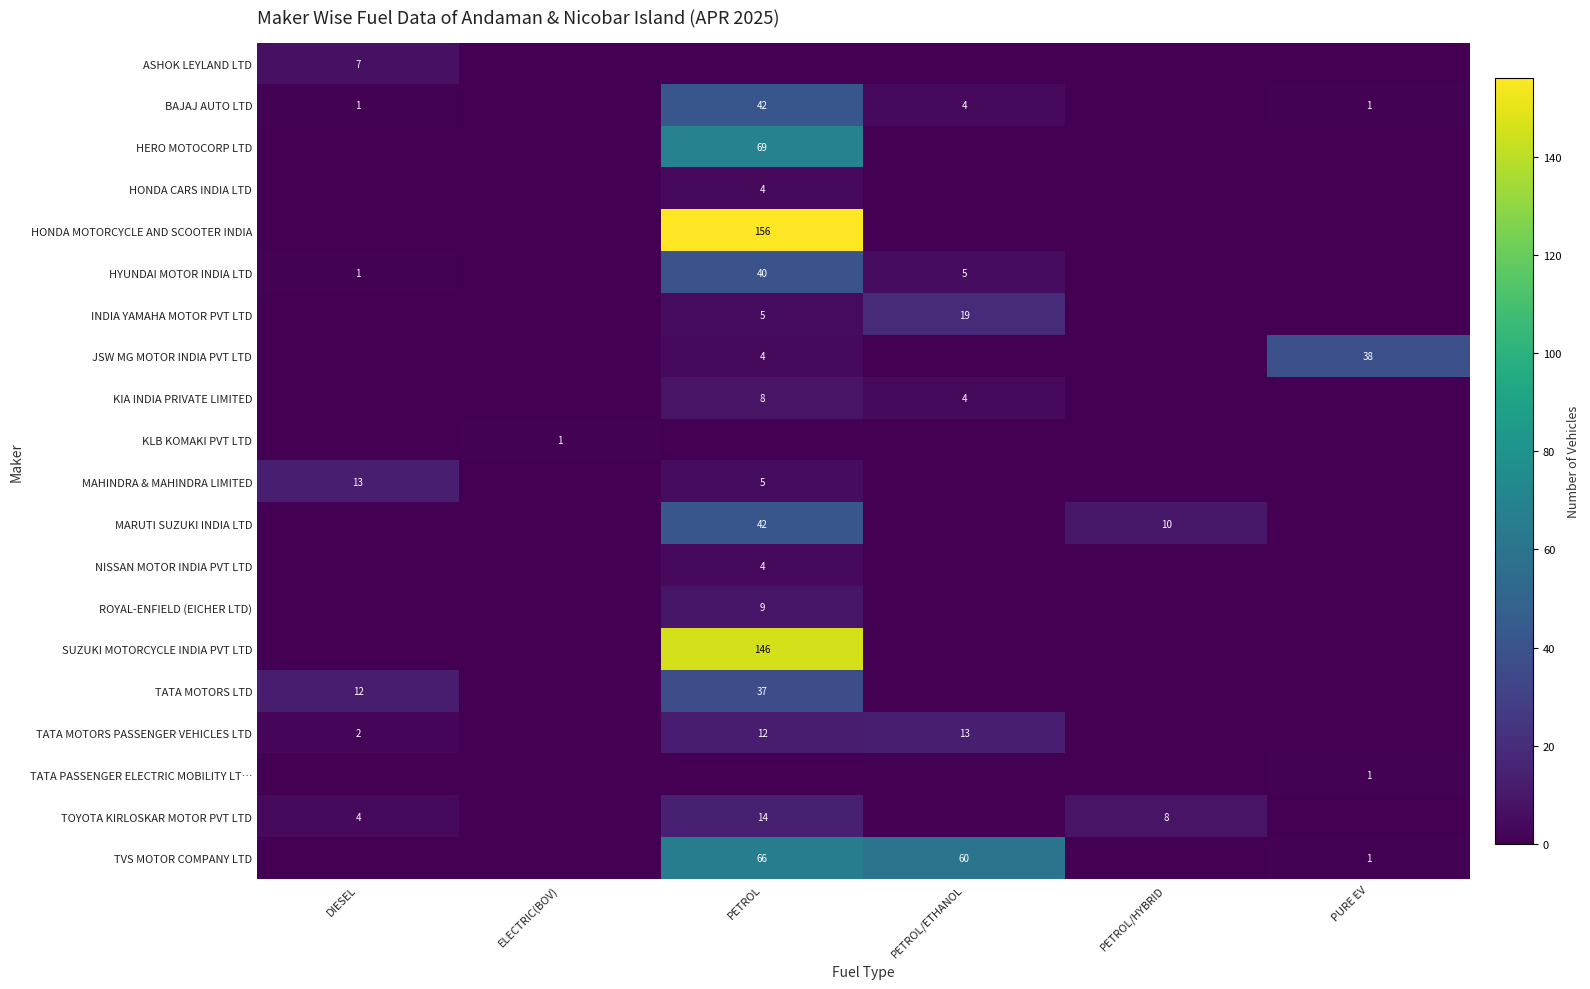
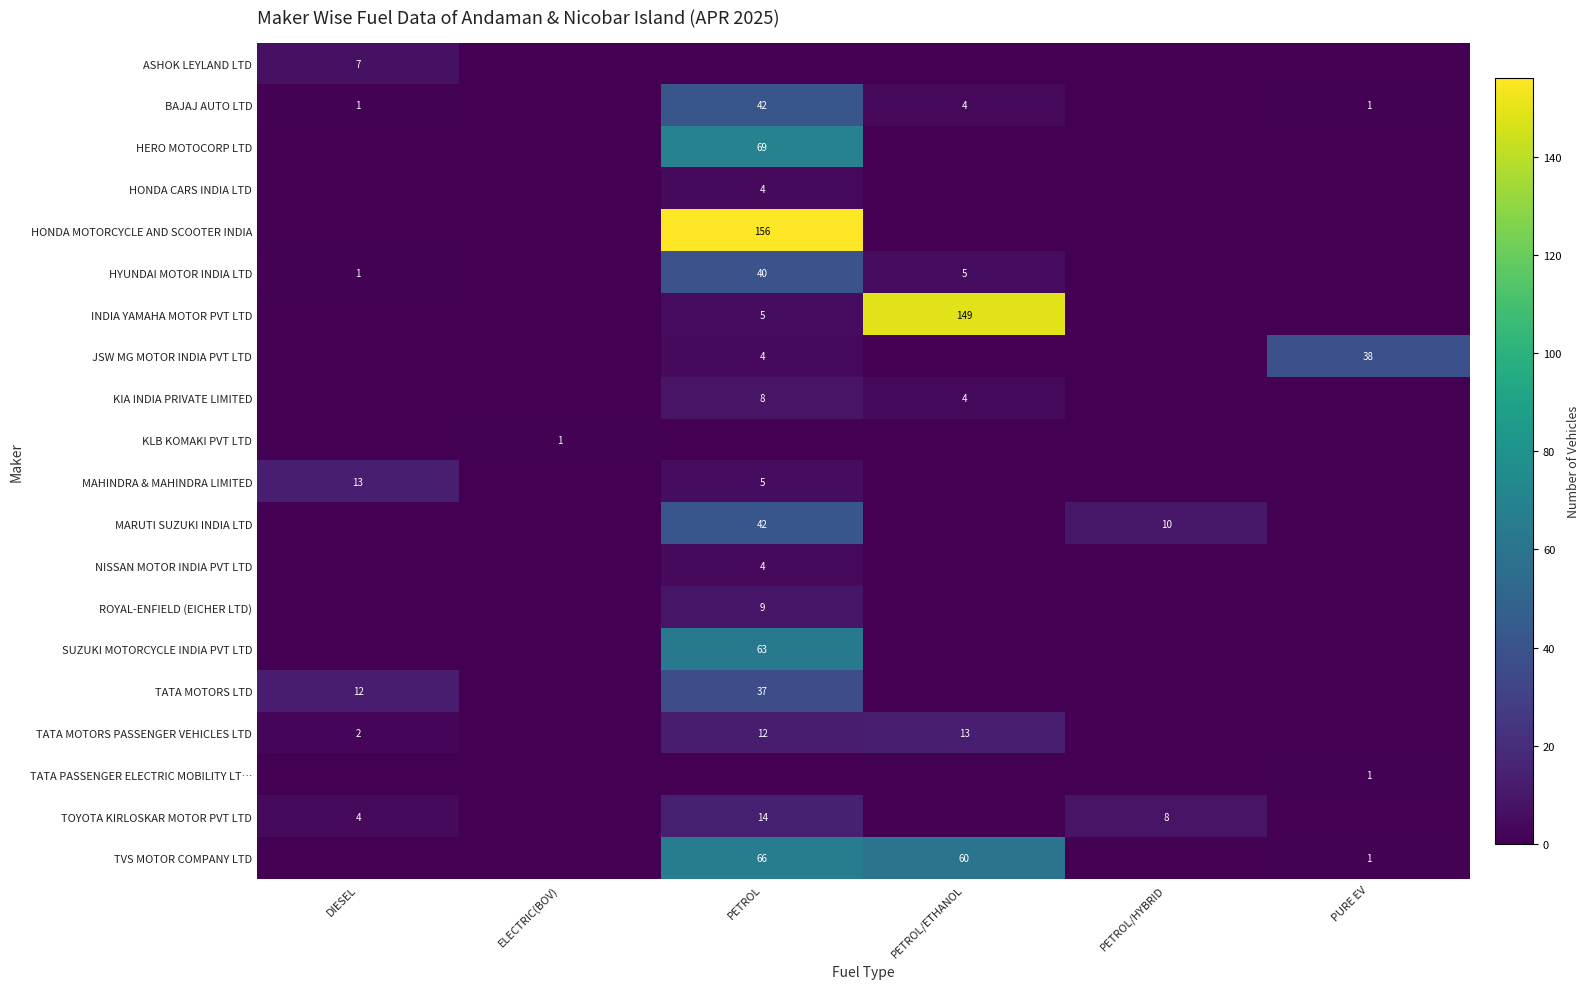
  {
    "ASHOK LEYLAND LTD": {
      "DIESEL": 7
    },
    "BAJAJ AUTO LTD": {
      "DIESEL": 1,
      "PETROL": 42,
      "PETROL/ETHANOL": 4,
      "PURE EV": 1
    },
    "HERO MOTOCORP LTD": {
      "PETROL": 69
    },
    "HONDA CARS INDIA LTD": {
      "PETROL": 4
    },
    "HONDA MOTORCYCLE AND SCOOTER INDIA": {
      "PETROL": 156
    },
    "HYUNDAI MOTOR INDIA LTD": {
      "DIESEL": 1,
      "PETROL": 40,
      "PETROL/ETHANOL": 5
    },
    "INDIA YAMAHA MOTOR PVT LTD": {
      "PETROL": 5,
-     "PETROL/ETHANOL": 19
+     "PETROL/ETHANOL": 149
    },
    "JSW MG MOTOR INDIA PVT LTD": {
      "PETROL": 4,
      "PURE EV": 38
    },
    "KIA INDIA PRIVATE LIMITED": {
      "PETROL": 8,
      "PETROL/ETHANOL": 4
    },
    "KLB KOMAKI PVT LTD": {
      "ELECTRIC(BOV)": 1
    },
    "MAHINDRA & MAHINDRA LIMITED": {
      "DIESEL": 13,
      "PETROL": 5
    },
    "MARUTI SUZUKI INDIA LTD": {
      "PETROL": 42,
      "PETROL/HYBRID": 10
    },
    "NISSAN MOTOR INDIA PVT LTD": {
      "PETROL": 4
    },
    "ROYAL-ENFIELD (EICHER LTD)": {
      "PETROL": 9
    },
    "SUZUKI MOTORCYCLE INDIA PVT LTD": {
-     "PETROL": 146
+     "PETROL": 63
    },
    "TATA MOTORS LTD": {
      "DIESEL": 12,
      "PETROL": 37
    },
    "TATA MOTORS PASSENGER VEHICLES LTD": {
      "DIESEL": 2,
      "PETROL": 12,
      "PETROL/ETHANOL": 13
    },
    "TATA PASSENGER ELECTRIC MOBILITY LT…": {
      "PURE EV": 1
    },
    "TOYOTA KIRLOSKAR MOTOR PVT LTD": {
      "DIESEL": 4,
      "PETROL": 14,
      "PETROL/HYBRID": 8
    },
    "TVS MOTOR COMPANY LTD": {
      "PETROL": 66,
      "PETROL/ETHANOL": 60,
      "PURE EV": 1
    }
  }
